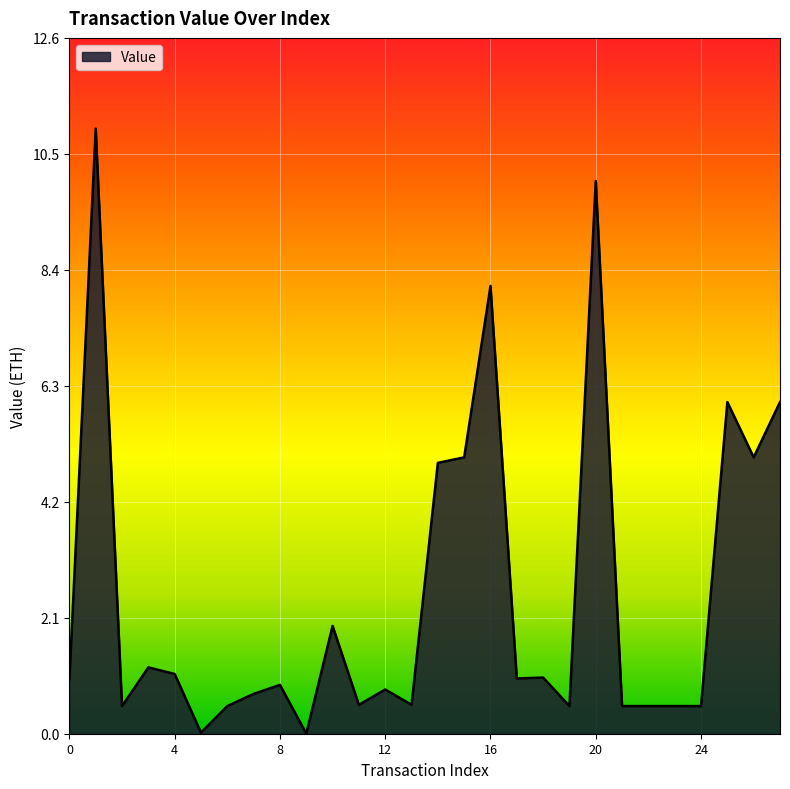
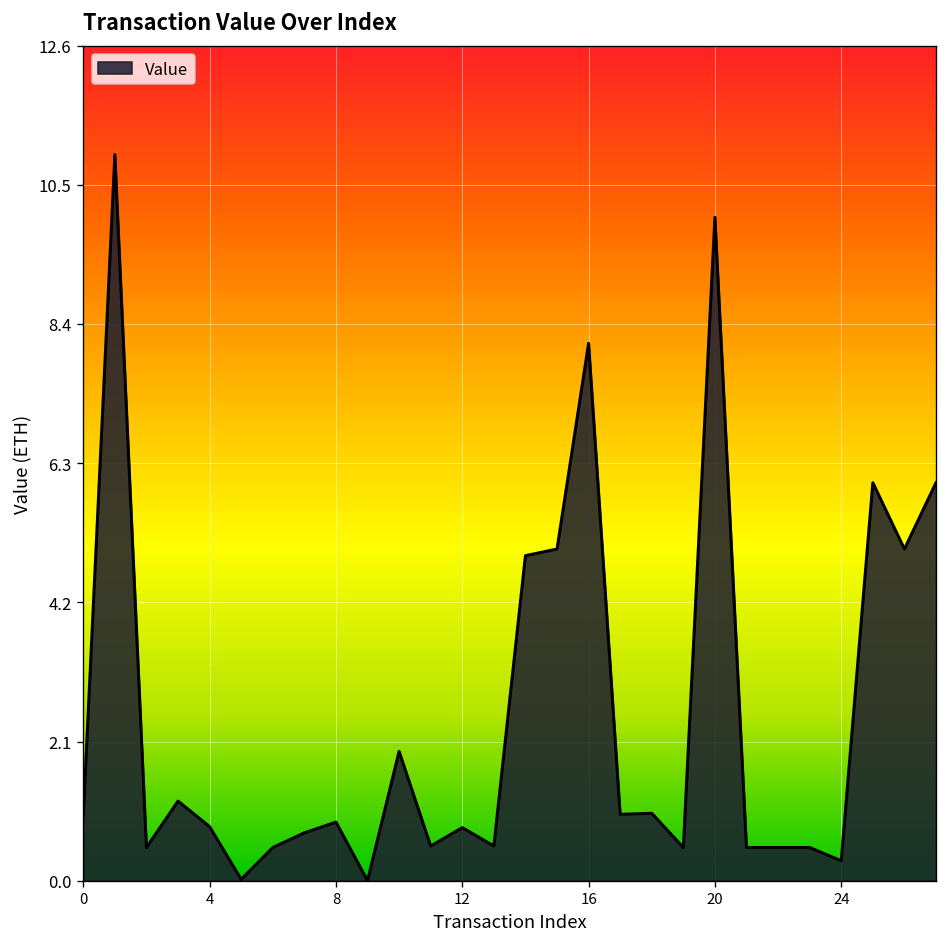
  {
    "0": 1.0,
-   "4": 1.1,
+   "4": 0.8,
    "8": 0.9,
    "12": 0.8,
    "16": 8.1,
    "20": 10.0,
-   "24": 0.5
+   "24": 0.3
  }
